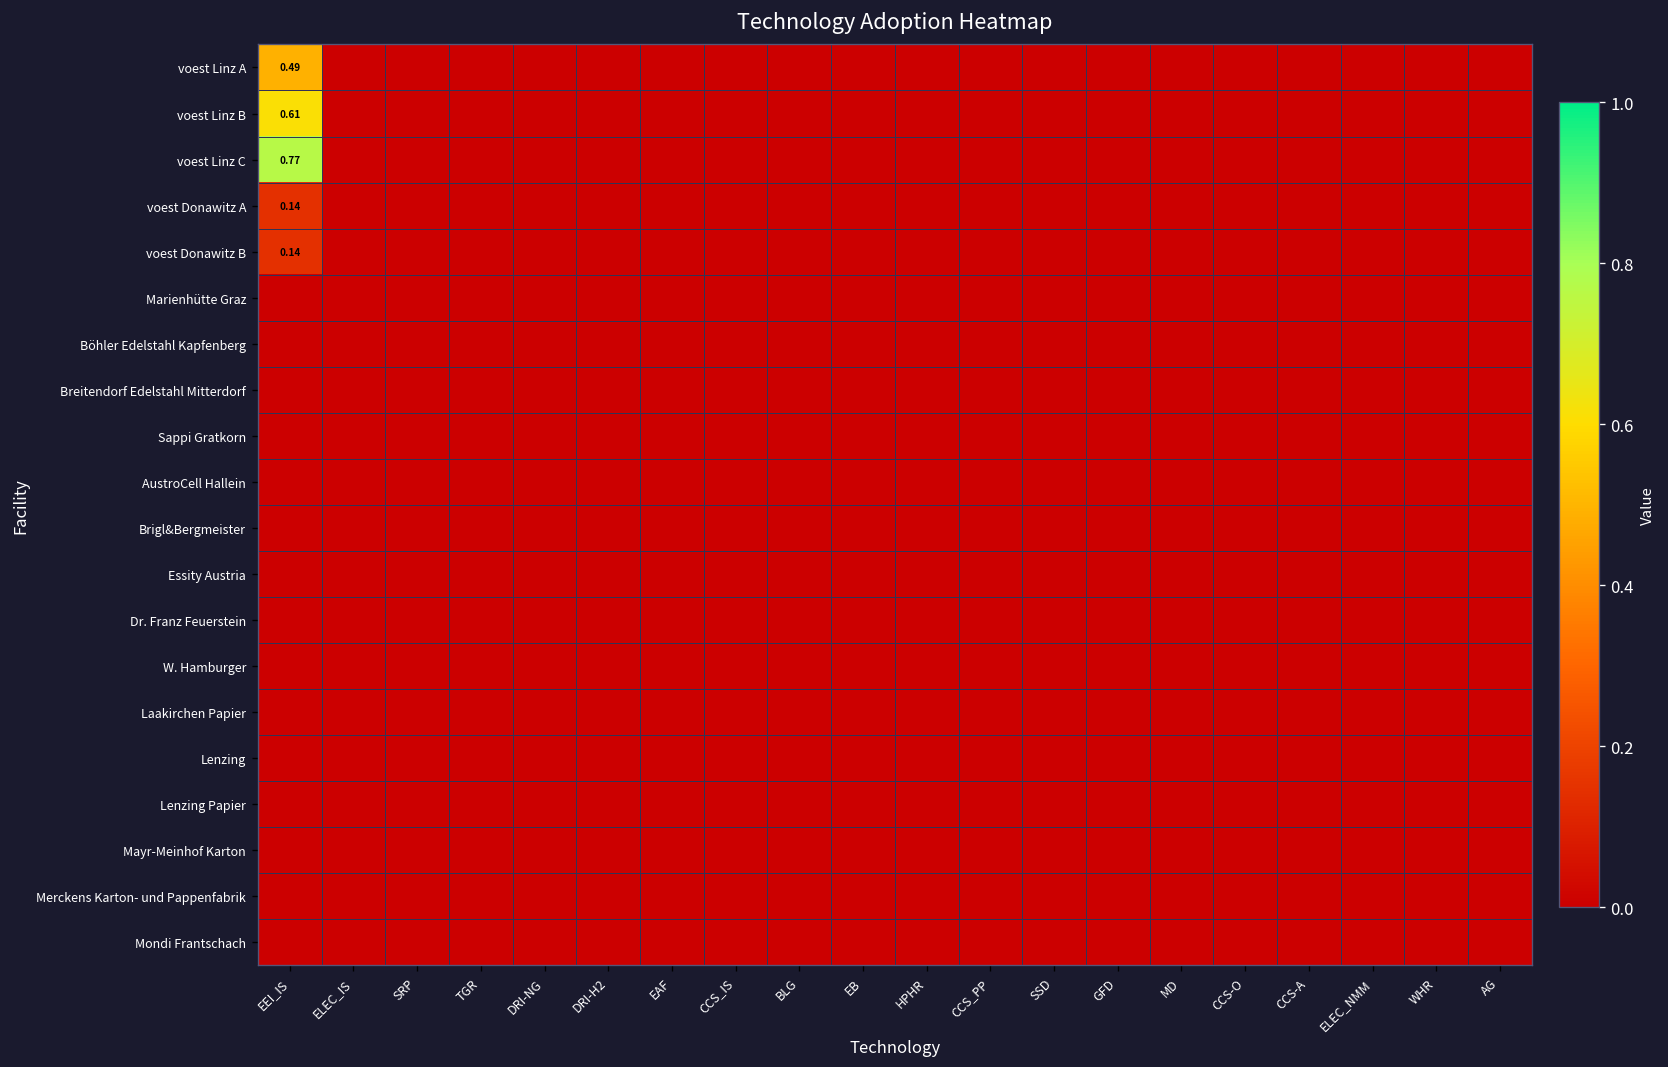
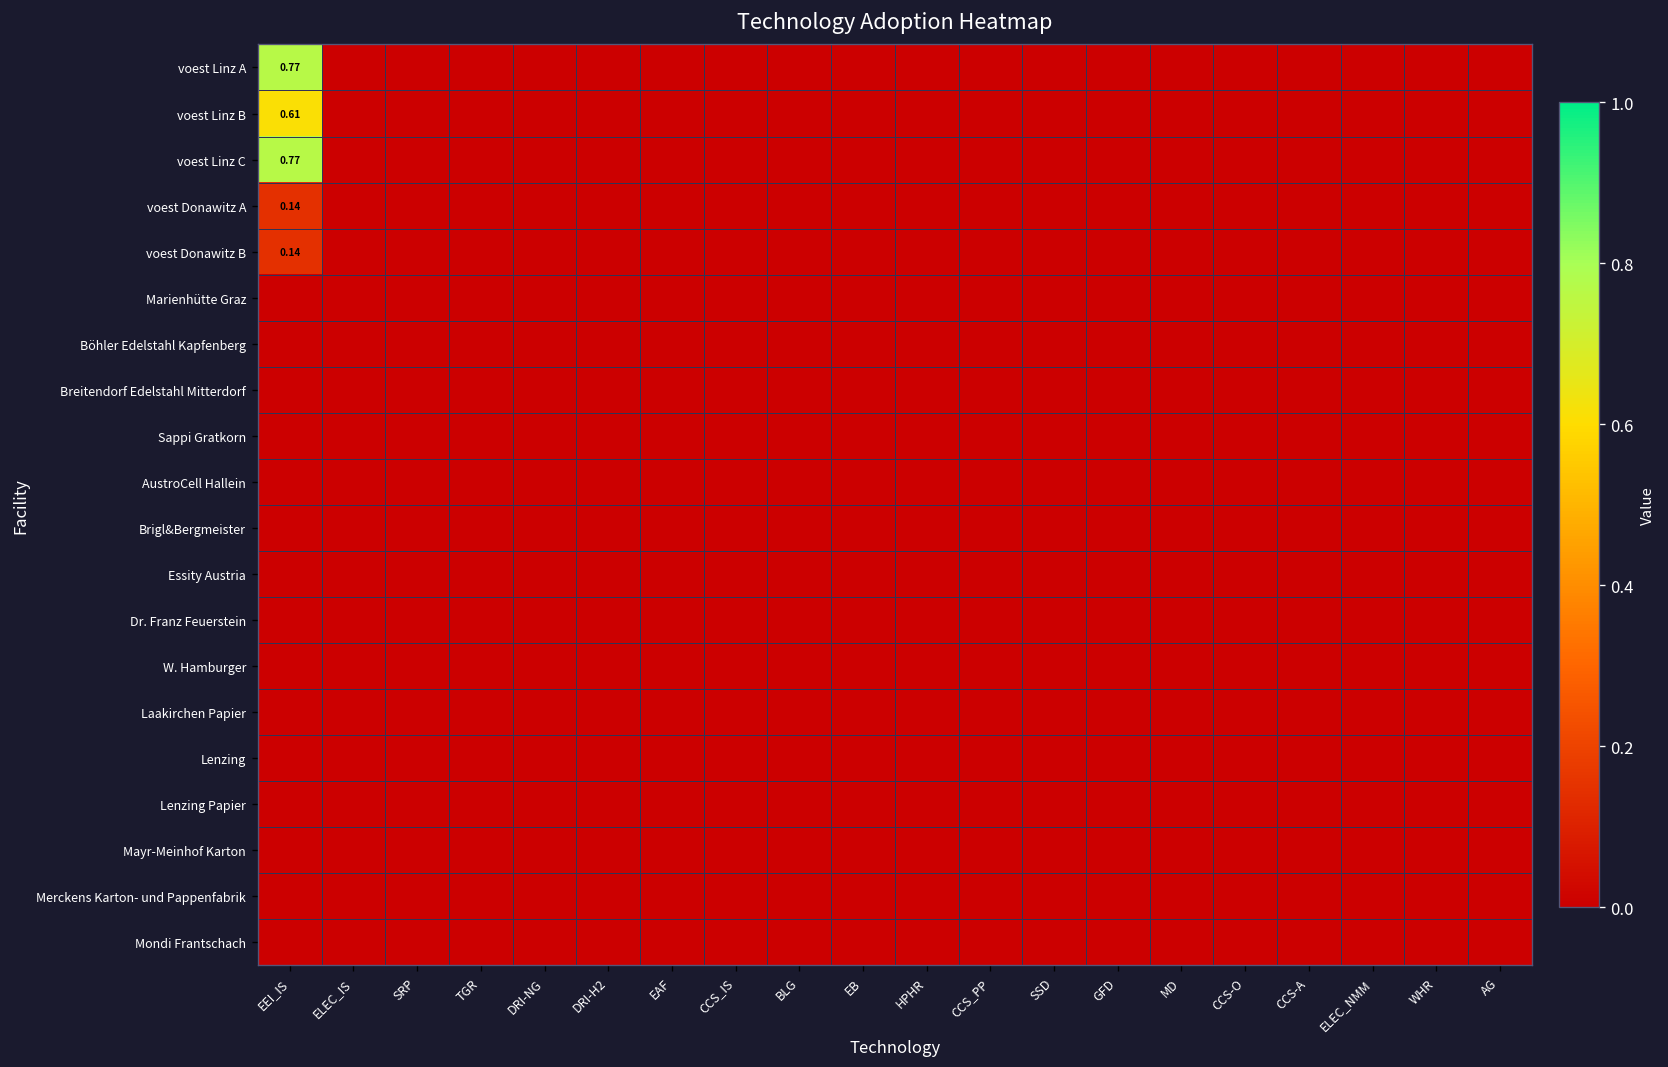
  {
    "voest Linz A": {
-     "EEI_IS": 0.49
+     "EEI_IS": 0.77
    },
    "voest Linz B": {
      "EEI_IS": 0.61
    },
    "voest Linz C": {
      "EEI_IS": 0.77
    },
    "voest Donawitz A": {
      "EEI_IS": 0.14
    },
    "voest Donawitz B": {
      "EEI_IS": 0.14
    }
  }
